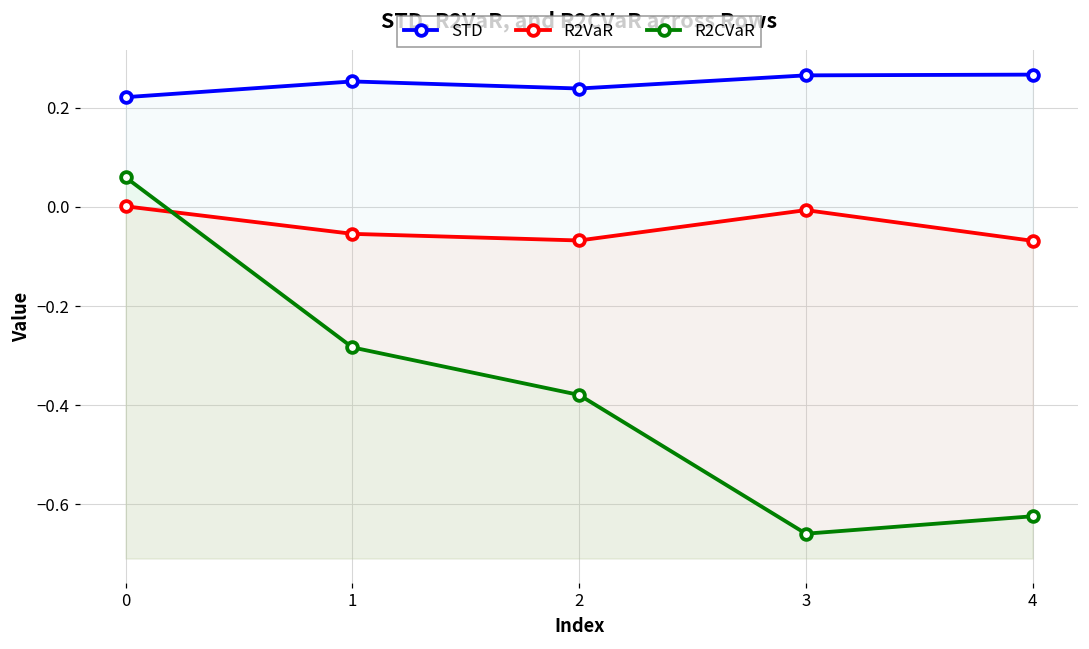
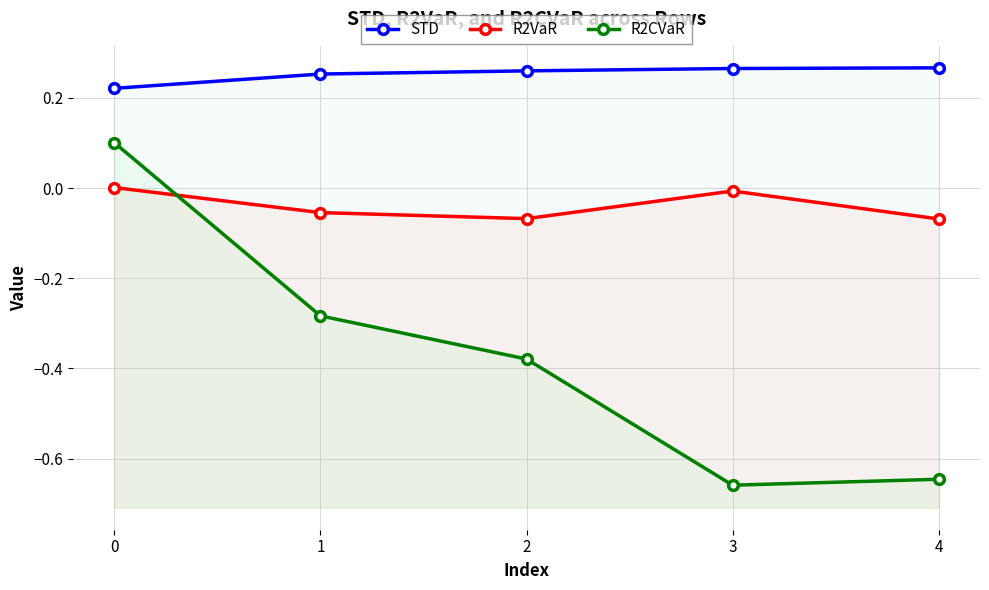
  {
    "STD": {
      "0": 0.22,
      "1": 0.25,
-     "2": 0.24,
+     "2": 0.26,
      "3": 0.27,
      "4": 0.27
    },
    "R2VaR": {
      "0": 0.00,
      "1": -0.05,
      "2": -0.07,
      "3": -0.01,
      "4": -0.07
    },
    "R2CVaR": {
-     "0": 0.06,
+     "0": 0.10,
      "1": -0.28,
      "2": -0.38,
      "3": -0.66,
-     "4": -0.62
+     "4": -0.65
    }
  }
